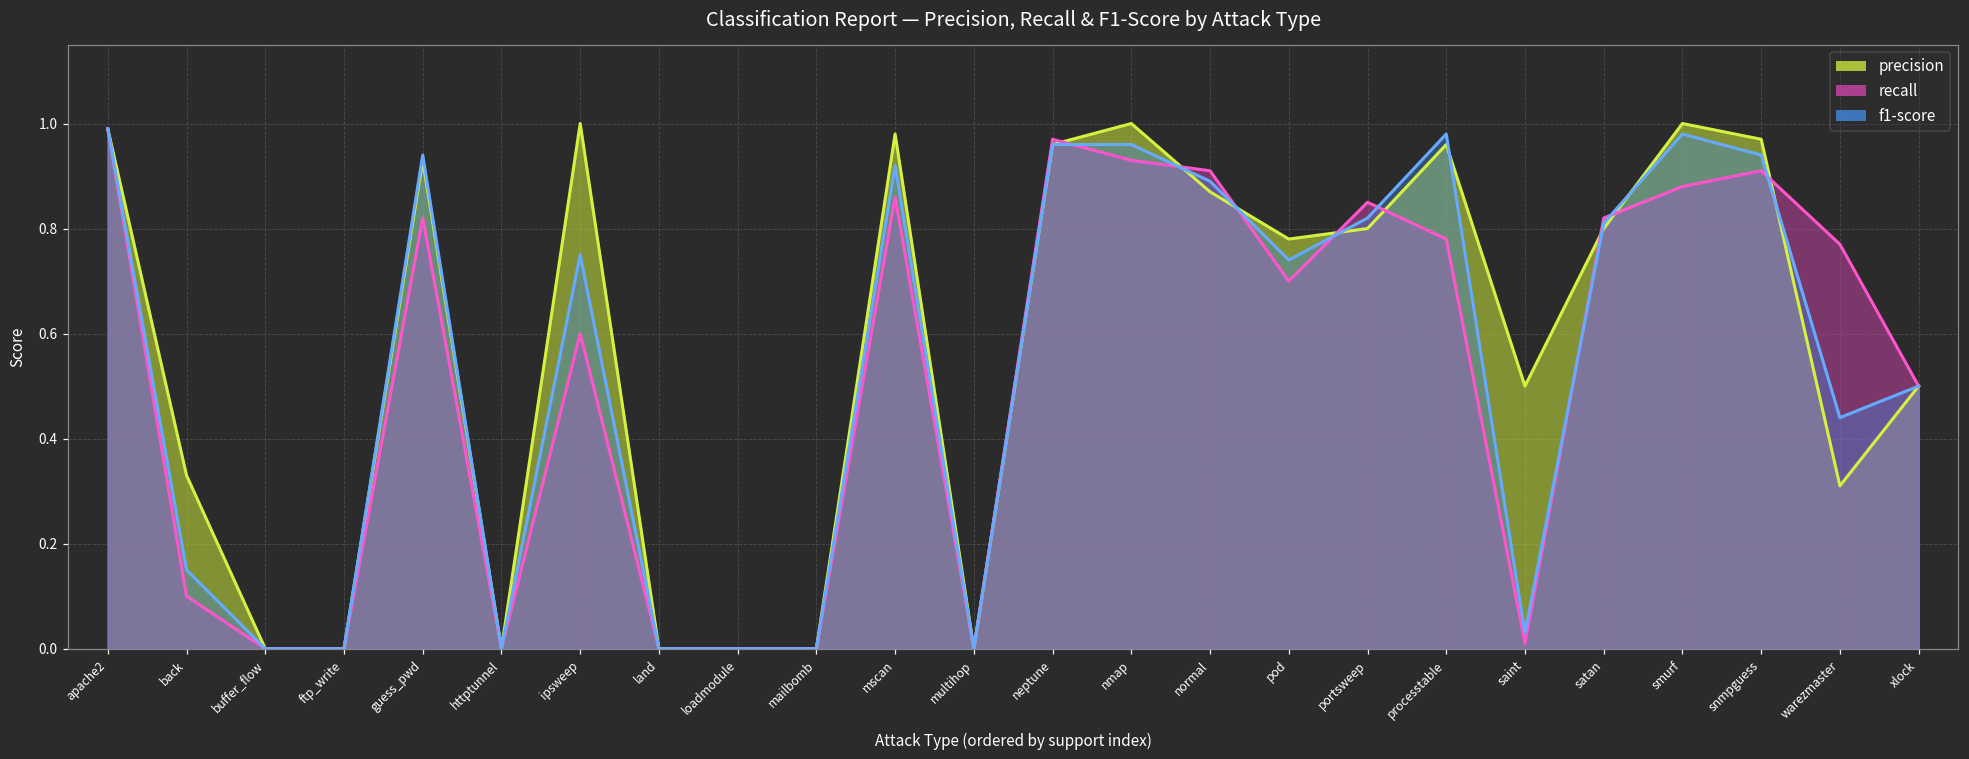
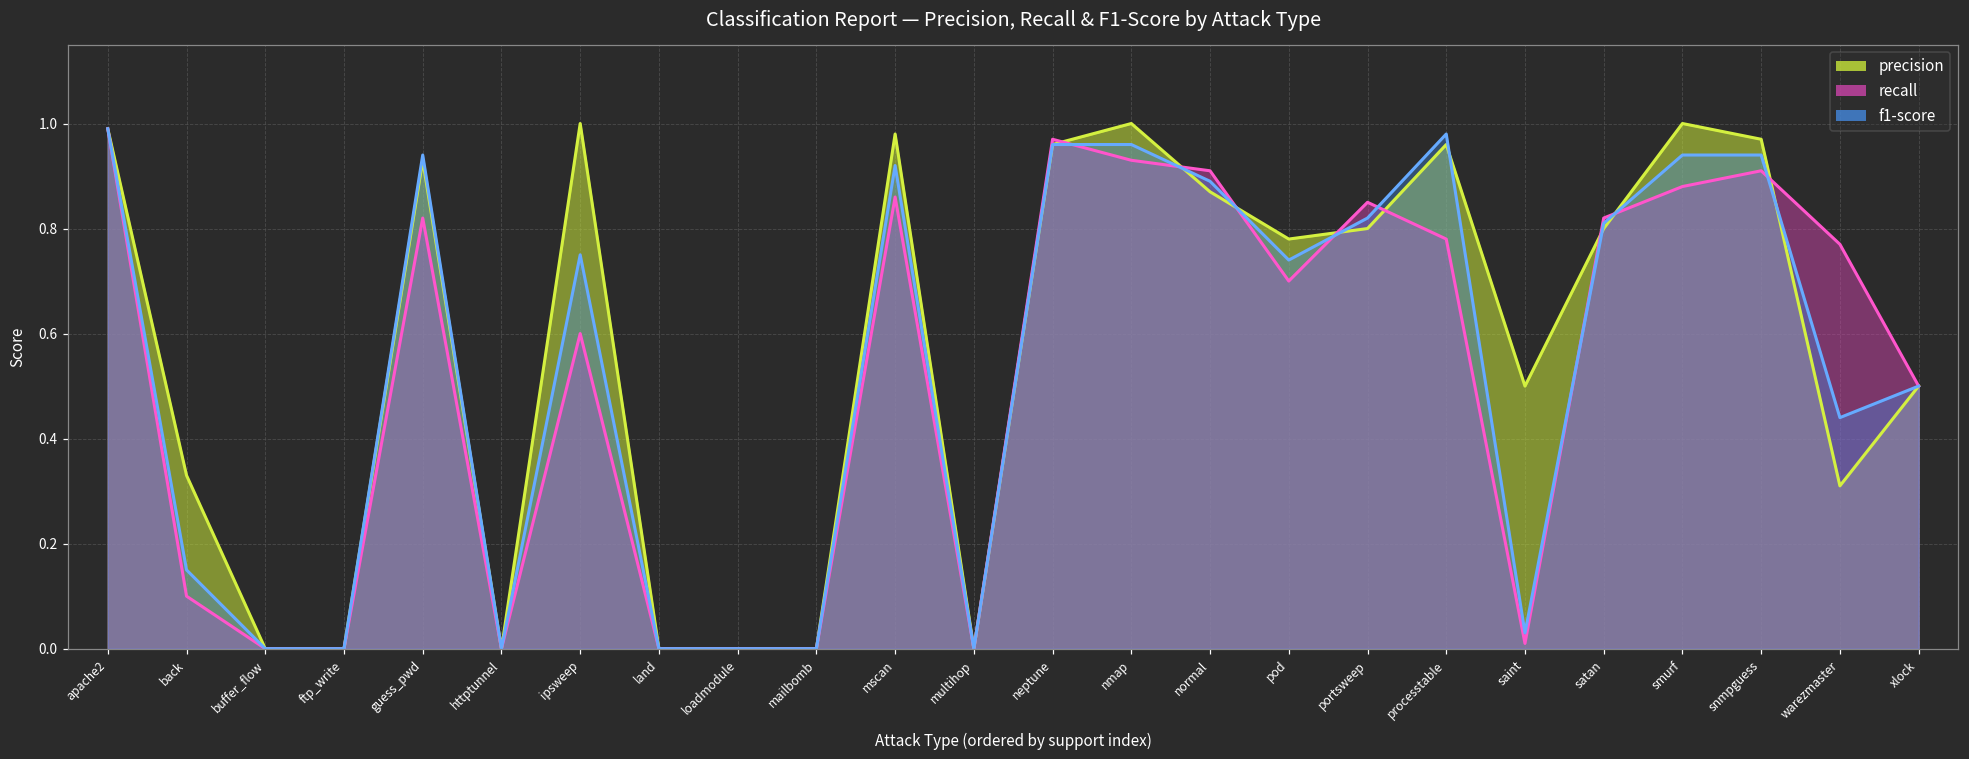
  {
    "precision": {
      "back": 0.33,
      "guess_pwd": 0.93,
      "ipsweep": 1.00,
      "mscan": 0.98,
      "nmap": 1.00,
      "normal": 0.87,
      "pod": 0.78,
      "portsweep": 0.80,
      "processtable": 0.96,
      "saint": 0.50,
      "satan": 0.80,
      "smurf": 1.00,
      "snmpguess": 0.97,
      "warezmaster": 0.31
    },
    "recall": {
      "back": 0.10,
      "guess_pwd": 0.82,
      "ipsweep": 0.60,
      "mscan": 0.86,
      "neptune": 0.97,
      "nmap": 0.93,
      "normal": 0.91,
      "pod": 0.70,
      "portsweep": 0.85,
      "processtable": 0.78,
      "saint": 0.01,
      "satan": 0.82,
      "smurf": 0.88,
      "snmpguess": 0.91,
      "warezmaster": 0.77
    },
    "f1-score": {
      "back": 0.15,
      "guess_pwd": 0.94,
      "ipsweep": 0.75,
      "mscan": 0.92,
      "nmap": 0.96,
      "normal": 0.89,
      "pod": 0.74,
      "portsweep": 0.82,
      "processtable": 0.98,
      "saint": 0.03,
      "satan": 0.81,
-     "smurf": 0.98,
+     "smurf": 0.94,
      "snmpguess": 0.94,
      "warezmaster": 0.44
    }
  }
